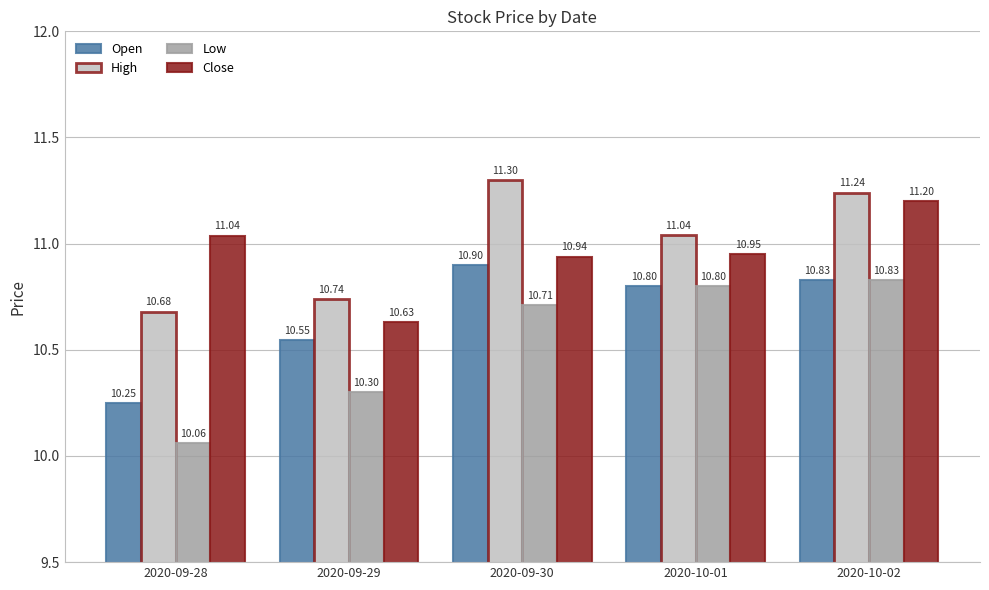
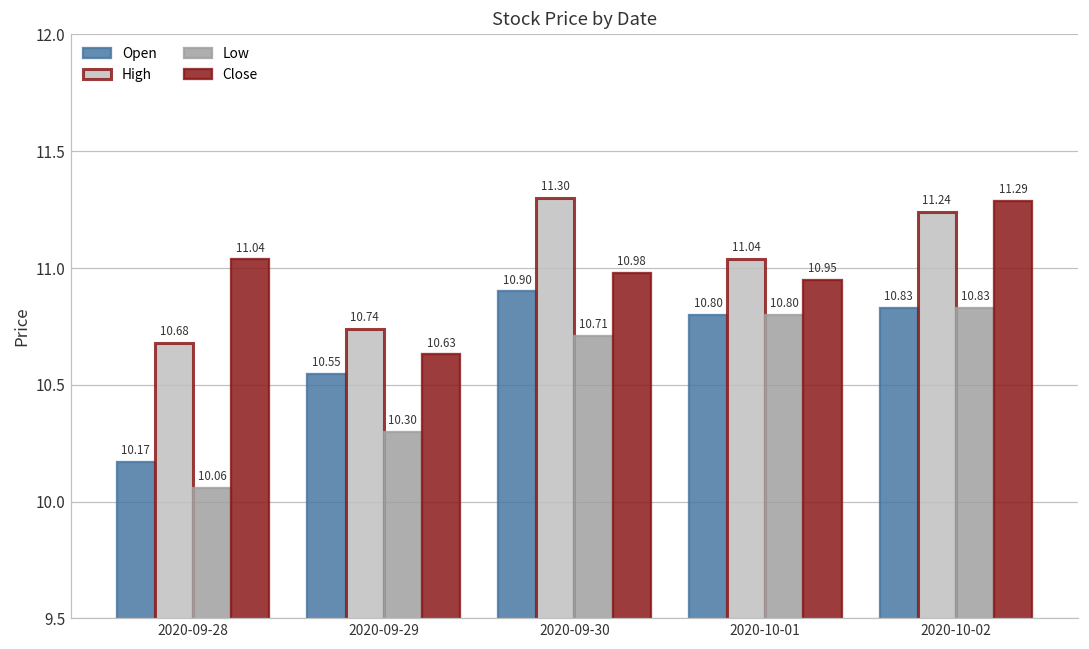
  {
    "Open": {
-     "2020-09-28": 10.25,
+     "2020-09-28": 10.17,
      "2020-09-29": 10.55,
      "2020-09-30": 10.90,
      "2020-10-01": 10.80,
      "2020-10-02": 10.83
    },
    "Close": {
      "2020-09-28": 11.04,
      "2020-09-29": 10.63,
-     "2020-09-30": 10.94,
+     "2020-09-30": 10.98,
      "2020-10-01": 10.95,
-     "2020-10-02": 11.20
+     "2020-10-02": 11.29
    }
  }
